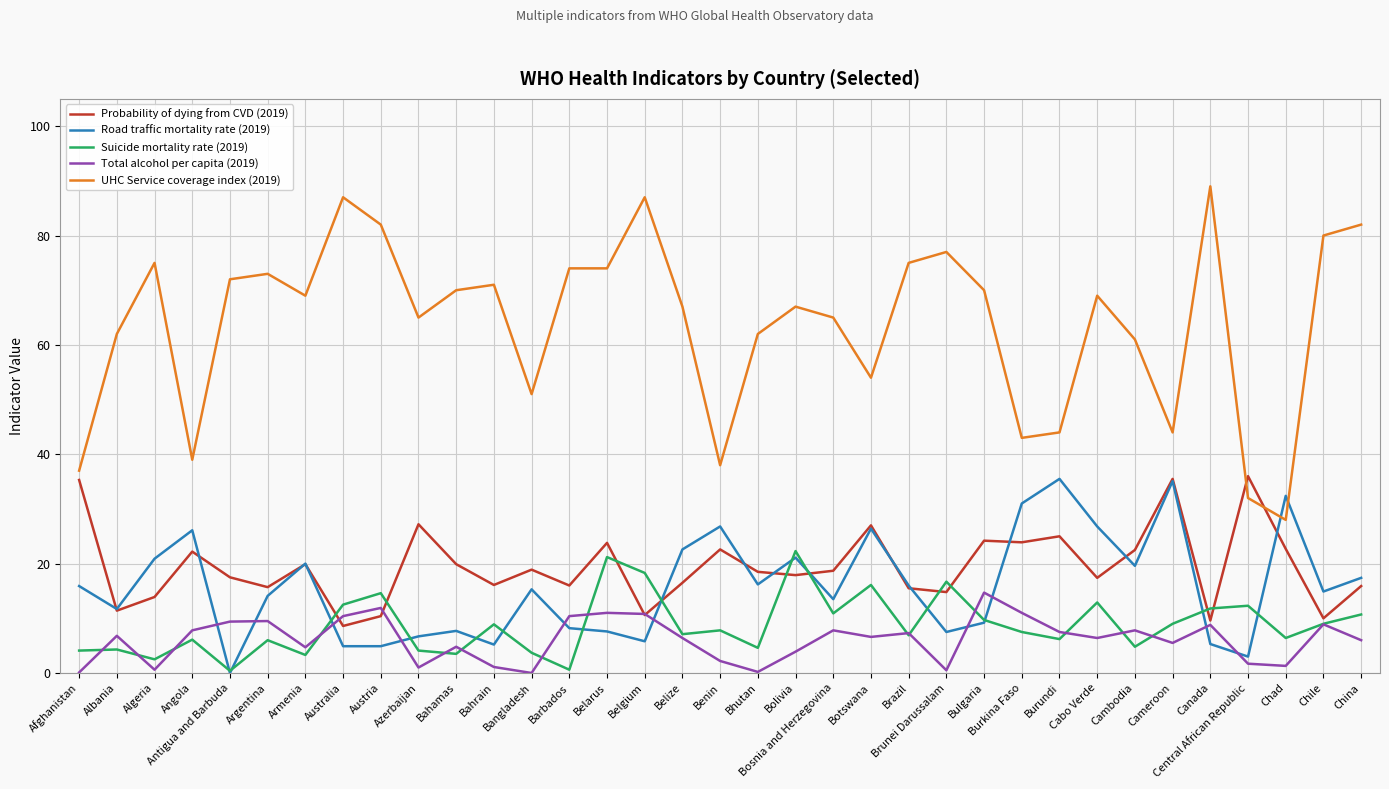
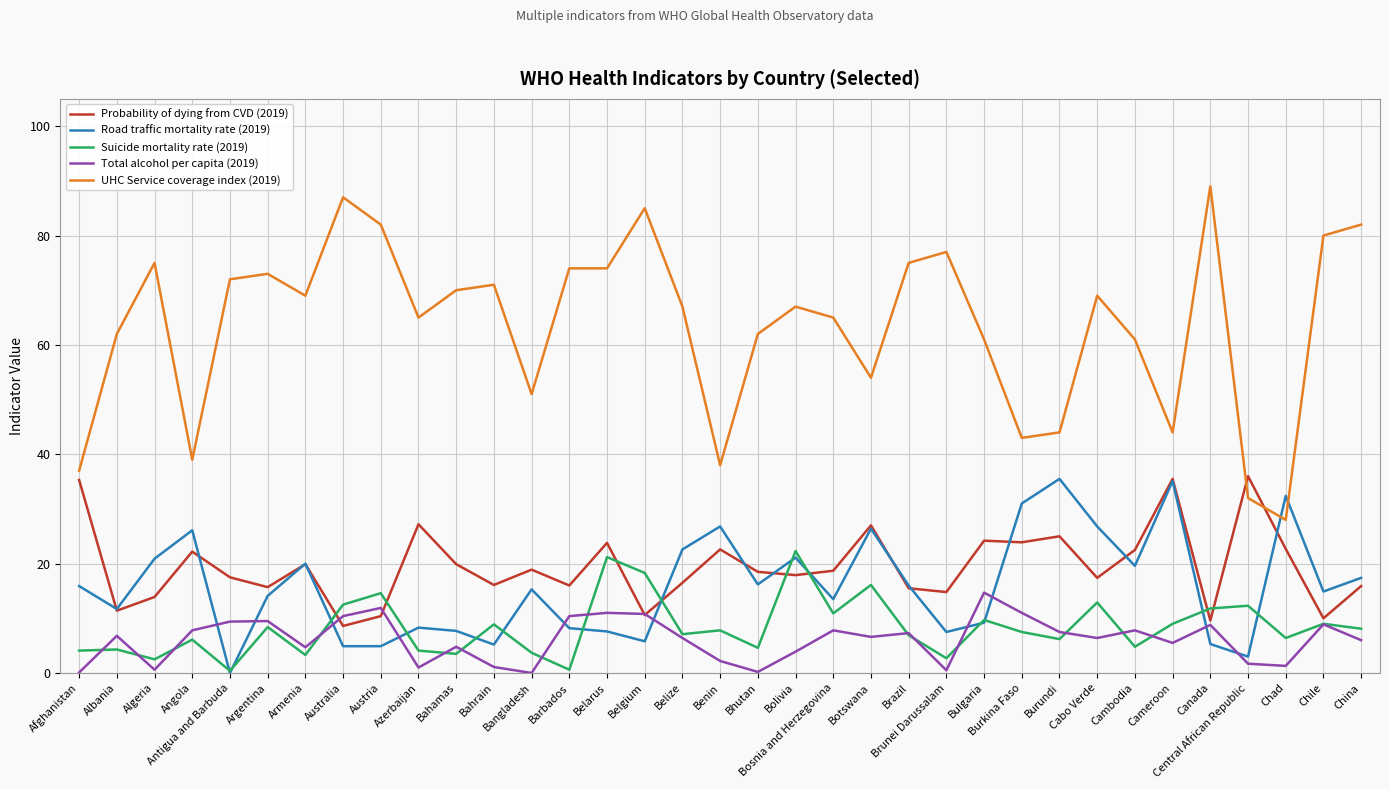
  {
    "Probability of dying from CVD (2019)": {
      "Afghanistan": 35,
      "Algeria": 14,
      "Angola": 22,
      "Antigua and Barbuda": 18,
      "Argentina": 16,
      "Australia": 9,
      "Austria": 10,
      "Azerbaijan": 27,
      "Bahamas": 20,
      "Bahrain": 16,
      "Bangladesh": 19,
      "Barbados": 16,
      "Belarus": 24,
      "Belize": 17,
      "Benin": 23,
      "Bhutan": 19,
      "Bolivia": 18,
      "Bosnia and Herzegovina": 19,
      "Botswana": 27,
      "Brazil": 16,
      "Brunei Darussalam": 15,
      "Bulgaria": 24,
      "Burkina Faso": 24,
      "Burundi": 25,
      "Cabo Verde": 17,
      "Cambodia": 23,
      "Canada": 10,
      "Central African Republic": 36,
      "Chad": 23,
      "Chile": 10,
      "China": 16
    },
    "Road traffic mortality rate (2019)": {
      "Afghanistan": 16,
      "Algeria": 21,
      "Angola": 26,
      "Argentina": 14,
      "Australia": 5,
      "Austria": 5,
-     "Azerbaijan": 7,
+     "Azerbaijan": 8,
      "Bahamas": 8,
      "Bahrain": 5,
      "Bangladesh": 15,
      "Barbados": 8,
      "Belarus": 8,
      "Belgium": 6,
      "Belize": 23,
      "Benin": 27,
      "Bhutan": 16,
      "Bolivia": 21,
      "Bosnia and Herzegovina": 14,
      "Botswana": 26,
      "Brazil": 16,
      "Brunei Darussalam": 8,
      "Bulgaria": 9,
      "Burkina Faso": 31,
      "Burundi": 36,
      "Cabo Verde": 27,
      "Cambodia": 20,
      "Canada": 5,
      "Central African Republic": 3,
      "Chad": 32,
      "Chile": 15,
      "China": 17
    },
    "Suicide mortality rate (2019)": {
      "Afghanistan": 4,
      "Albania": 4,
      "Algeria": 3,
      "Angola": 6,
-     "Argentina": 6,
+     "Argentina": 8,
      "Armenia": 3,
      "Australia": 13,
      "Austria": 15,
      "Azerbaijan": 4,
      "Bahamas": 4,
      "Bahrain": 9,
      "Bangladesh": 4,
      "Barbados": 1,
      "Belarus": 21,
      "Belgium": 18,
      "Belize": 7,
      "Benin": 8,
      "Bhutan": 5,
      "Bolivia": 22,
      "Bosnia and Herzegovina": 11,
      "Botswana": 16,
-     "Brunei Darussalam": 17,
+     "Brunei Darussalam": 3,
      "Bulgaria": 10,
      "Burkina Faso": 8,
      "Burundi": 6,
      "Cabo Verde": 13,
      "Cambodia": 5,
      "Cameroon": 9,
      "Canada": 12,
      "Central African Republic": 12,
      "Chad": 6,
-     "China": 11
+     "China": 8
    },
    "Total alcohol per capita (2019)": {
      "Afghanistan": 0,
      "Albania": 7,
      "Algeria": 1,
      "Angola": 8,
      "Antigua and Barbuda": 9,
      "Argentina": 10,
      "Armenia": 5,
      "Australia": 10,
      "Austria": 12,
      "Azerbaijan": 1,
      "Bahamas": 5,
      "Bahrain": 1,
      "Bangladesh": 0,
      "Barbados": 10,
      "Belarus": 11,
      "Belize": 6,
      "Benin": 2,
      "Bhutan": 0,
      "Bolivia": 4,
      "Bosnia and Herzegovina": 8,
      "Botswana": 7,
      "Brunei Darussalam": 1,
      "Bulgaria": 15,
      "Burkina Faso": 11,
      "Burundi": 8,
      "Cabo Verde": 6,
      "Cambodia": 8,
      "Cameroon": 6,
      "Canada": 9,
      "Central African Republic": 2,
      "Chad": 1,
      "China": 6
    },
    "UHC Service coverage index (2019)": {
      "Afghanistan": 37,
      "Albania": 62,
      "Algeria": 75,
      "Angola": 39,
      "Antigua and Barbuda": 72,
      "Argentina": 73,
      "Armenia": 69,
      "Australia": 87,
      "Austria": 82,
      "Azerbaijan": 65,
      "Bahamas": 70,
      "Bahrain": 71,
      "Bangladesh": 51,
      "Barbados": 74,
      "Belarus": 74,
-     "Belgium": 87,
+     "Belgium": 85,
      "Belize": 67,
      "Benin": 38,
      "Bhutan": 62,
      "Bolivia": 67,
      "Bosnia and Herzegovina": 65,
      "Botswana": 54,
      "Brazil": 75,
      "Brunei Darussalam": 77,
-     "Bulgaria": 70,
+     "Bulgaria": 61,
      "Burkina Faso": 43,
      "Burundi": 44,
      "Cabo Verde": 69,
      "Cambodia": 61,
      "Cameroon": 44,
      "Canada": 89,
      "Central African Republic": 32,
      "Chad": 28,
      "Chile": 80,
      "China": 82
    }
  }
